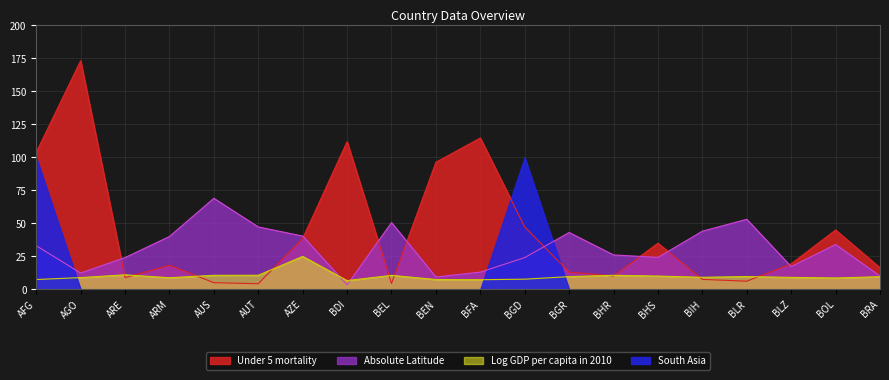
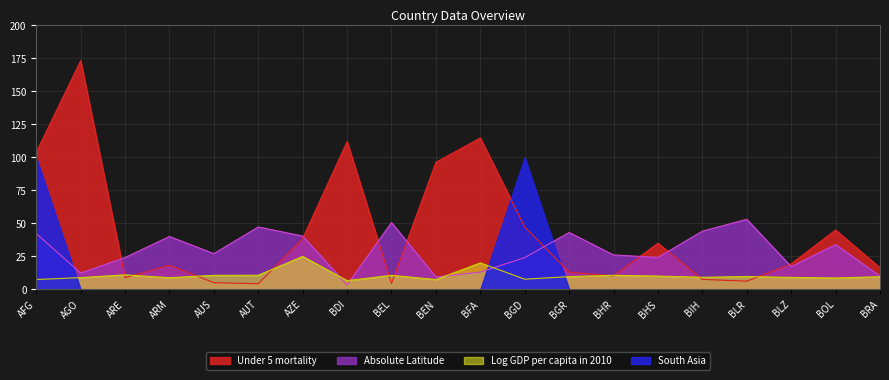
  {
    "Under 5 mortality": {
      "AFG": 104,
      "AGO": 173,
      "ARE": 9,
      "ARM": 18,
      "AUS": 5,
      "AUT": 4,
      "BDI": 112,
      "BEL": 4,
      "BEN": 96,
      "BFA": 115,
      "BGD": 47,
      "BGR": 13,
      "BHS": 35,
      "BLR": 6,
      "BLZ": 19,
      "BOL": 45,
      "BRA": 16
    },
    "Absolute Latitude": {
-     "AFG": 33,
+     "AFG": 42,
      "AGO": 12,
      "ARE": 24,
      "ARM": 40,
-     "AUS": 69,
+     "AUS": 27,
      "AUT": 47,
      "BDI": 3,
      "BEL": 51,
      "BEN": 9,
      "BFA": 13,
      "BGD": 24,
      "BGR": 43,
      "BHR": 26,
      "BHS": 24,
      "BIH": 44,
      "BLR": 53,
      "BLZ": 17,
      "BOL": 34
    },
    "Log GDP per capita in 2010": {
      "AFG": 7,
      "AGO": 9,
      "ARE": 11,
      "ARM": 9,
      "AUS": 11,
      "AUT": 11,
      "AZE": 25,
      "BDI": 7,
      "BEL": 11,
      "BEN": 7,
-     "BFA": 7,
+     "BFA": 20,
      "BGD": 8,
      "BGR": 10,
      "BHS": 10,
      "BLR": 10,
      "BLZ": 9,
      "BOL": 9
    },
    "South Asia": {
      "AFG": 100,
      "AGO": 0,
      "ARE": 0,
      "ARM": 0,
      "AUS": 0,
      "AUT": 0,
      "AZE": 0,
      "BDI": 0,
      "BEL": 0,
      "BEN": 0,
      "BFA": 0,
      "BGD": 100,
      "BGR": 0,
      "BHR": 0,
      "BHS": 0,
      "BIH": 0,
      "BLR": 0,
      "BLZ": 0,
      "BOL": 0,
      "BRA": 0
    }
  }
